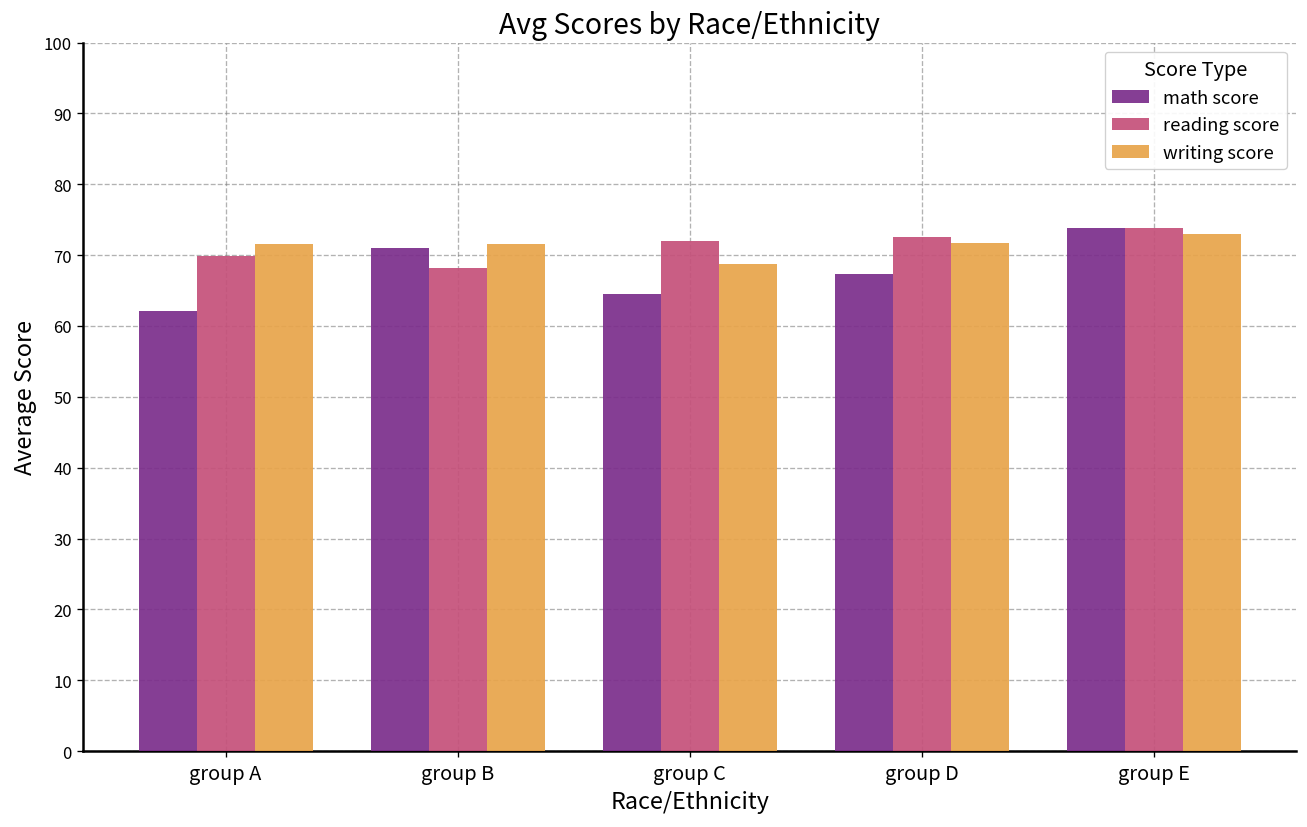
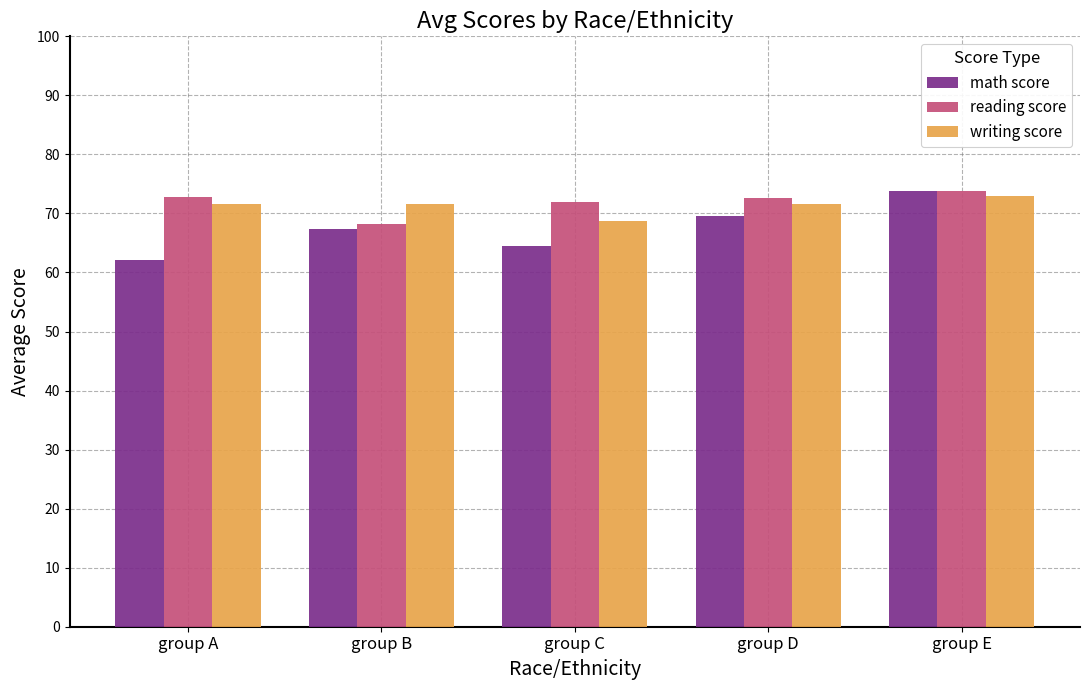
  {
    "math score": {
      "group A": 62,
-     "group B": 71,
+     "group B": 67,
      "group C": 64,
-     "group D": 67,
+     "group D": 70,
      "group E": 74
    },
    "reading score": {
-     "group A": 70,
+     "group A": 73,
      "group B": 68,
      "group C": 72,
      "group D": 73,
      "group E": 74
    },
    "writing score": {
      "group A": 72,
      "group B": 72,
      "group C": 69,
      "group D": 72,
      "group E": 73
    }
  }
